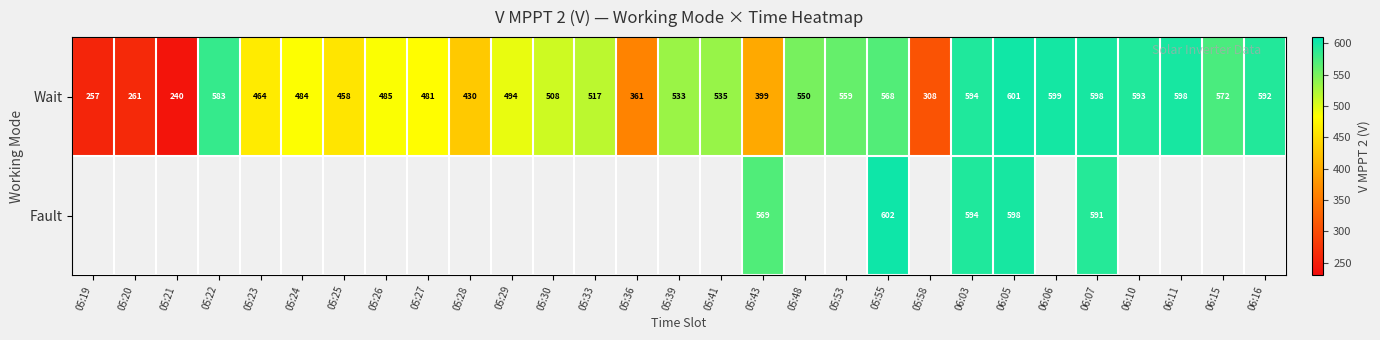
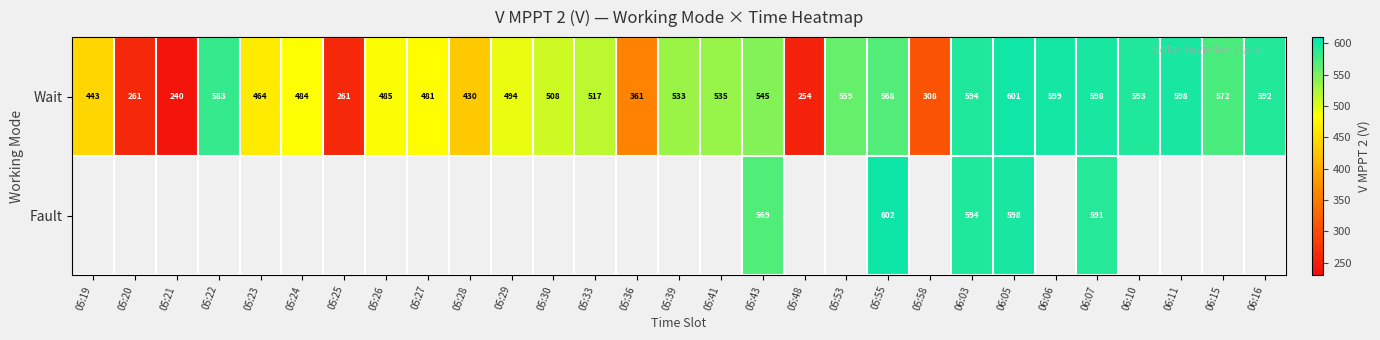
  {
    "Wait": {
-     "05:19": 257,
+     "05:19": 443,
      "05:20": 261,
      "05:21": 240,
      "05:22": 583,
      "05:23": 464,
      "05:24": 484,
-     "05:25": 458,
+     "05:25": 261,
      "05:26": 485,
      "05:27": 481,
      "05:28": 430,
      "05:29": 494,
      "05:30": 508,
      "05:33": 517,
      "05:36": 361,
      "05:39": 533,
      "05:41": 535,
-     "05:43": 399,
-     "05:48": 550,
+     "05:43": 545,
+     "05:48": 254,
      "05:53": 559,
      "05:55": 568,
      "05:58": 308,
      "06:03": 594,
      "06:05": 601,
      "06:06": 599,
      "06:07": 598,
      "06:10": 593,
      "06:11": 598,
      "06:16": 592
    },
    "Fault": {
      "05:43": 569,
      "05:55": 602,
      "06:03": 594,
      "06:05": 598,
      "06:07": 591
    }
  }
